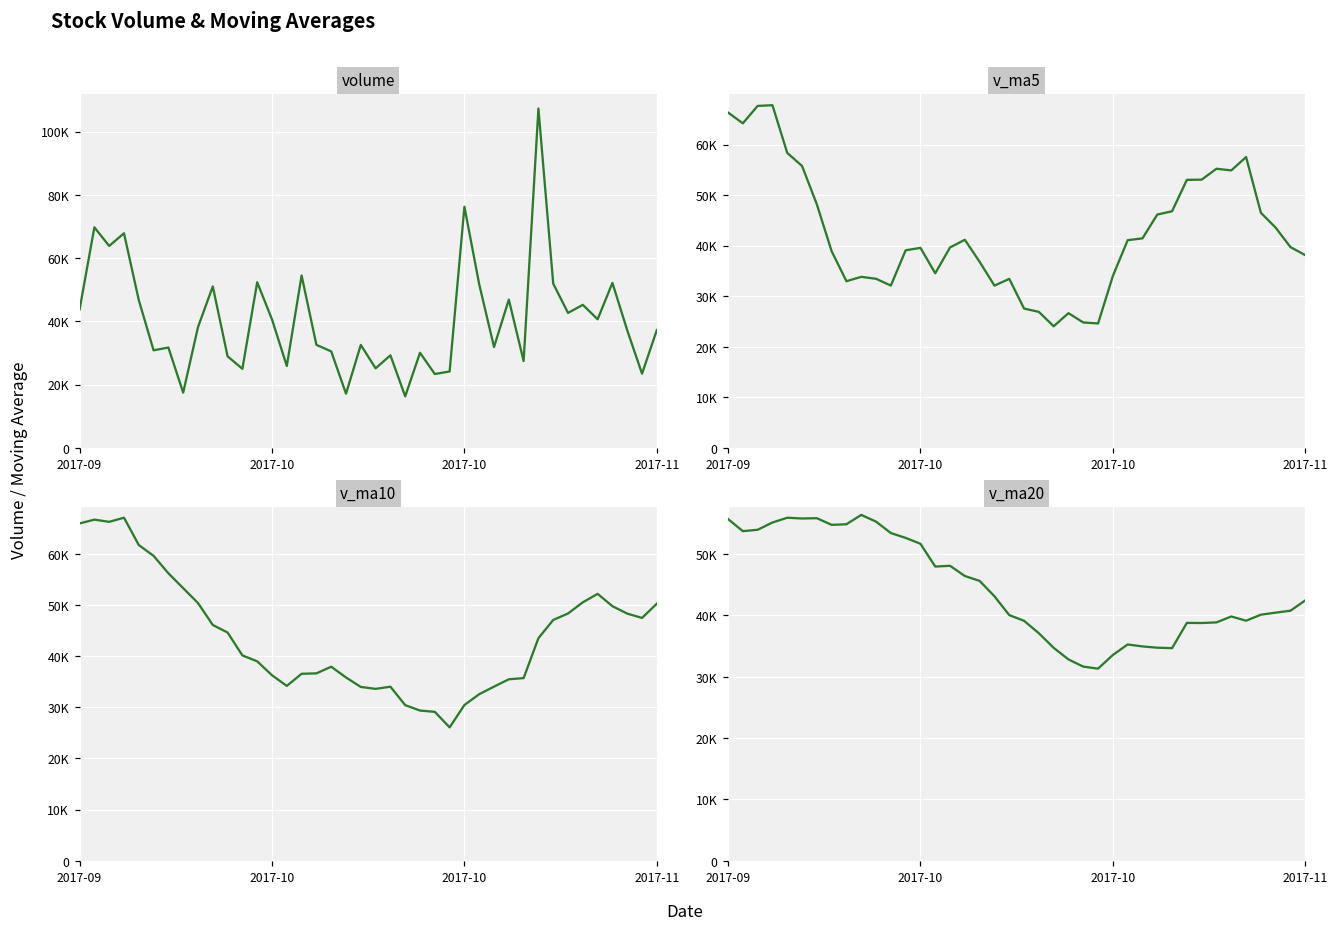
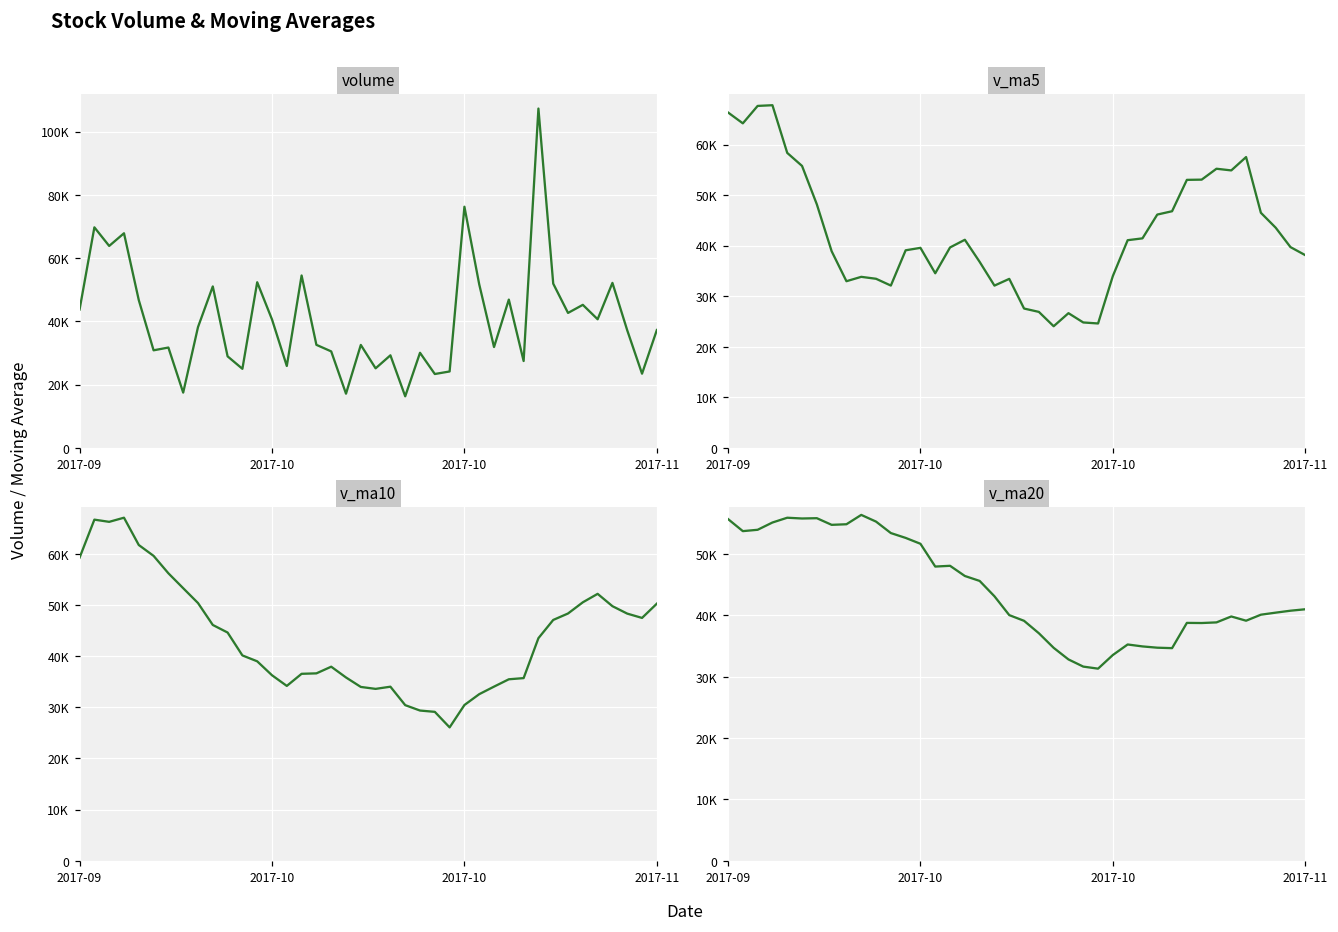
  {
    "volume": {
      "2017-09": 44000,
      "2017-11": 37000
    },
    "v_ma5": {
      "2017-09": 66000,
      "2017-11": 38000
    },
    "v_ma10": {
-     "2017-09": 66000,
+     "2017-09": 59000,
      "2017-11": 50000
    },
    "v_ma20": {
      "2017-09": 56000,
-     "2017-11": 42000
+     "2017-11": 41000
    }
  }
